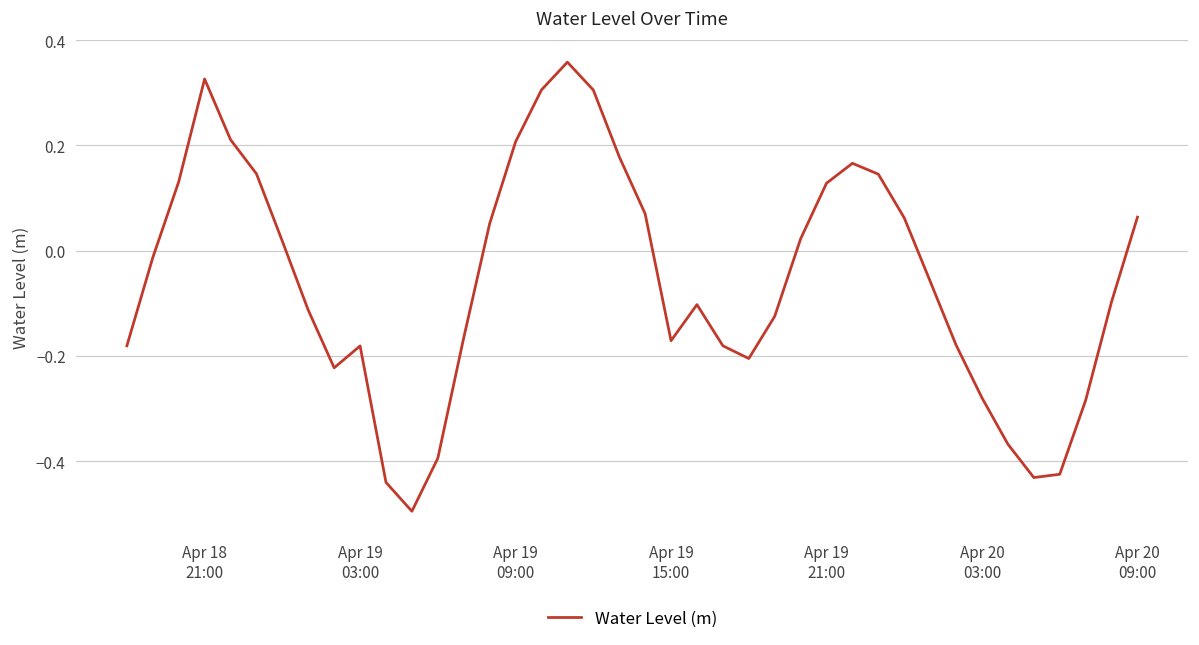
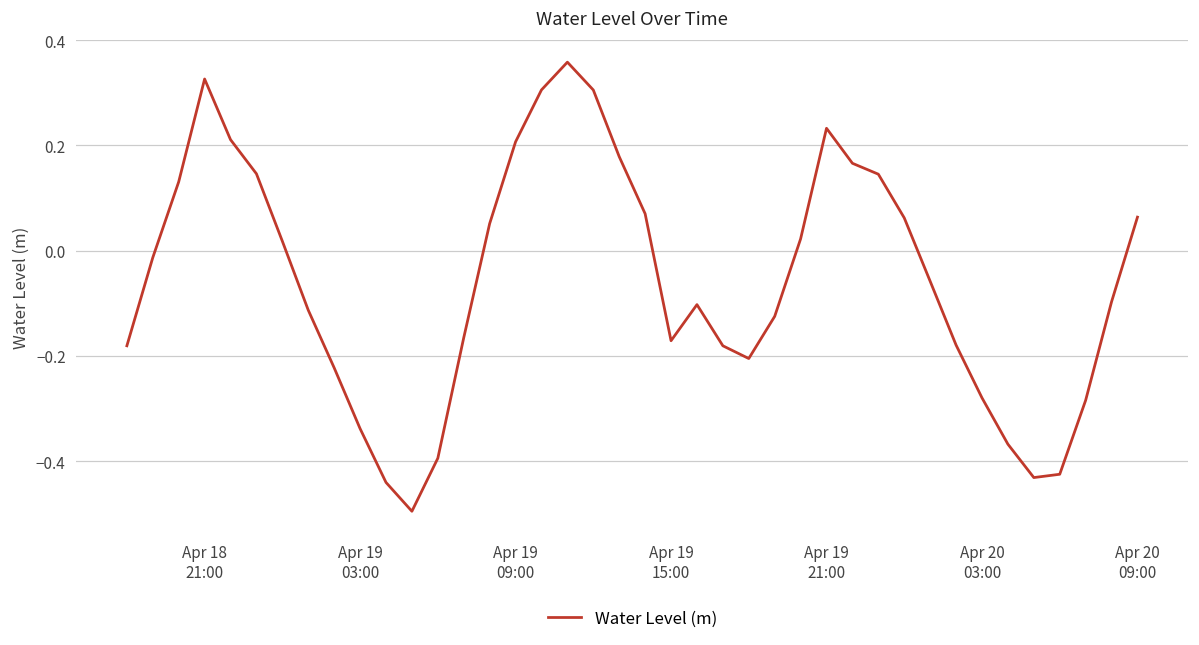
  {
    "Apr 18 21:00": 0.33,
-   "Apr 19 03:00": -0.18,
+   "Apr 19 03:00": -0.34,
    "Apr 19 09:00": 0.21,
    "Apr 19 15:00": -0.17,
-   "Apr 19 21:00": 0.13,
+   "Apr 19 21:00": 0.23,
    "Apr 20 03:00": -0.28,
    "Apr 20 09:00": 0.06
  }
